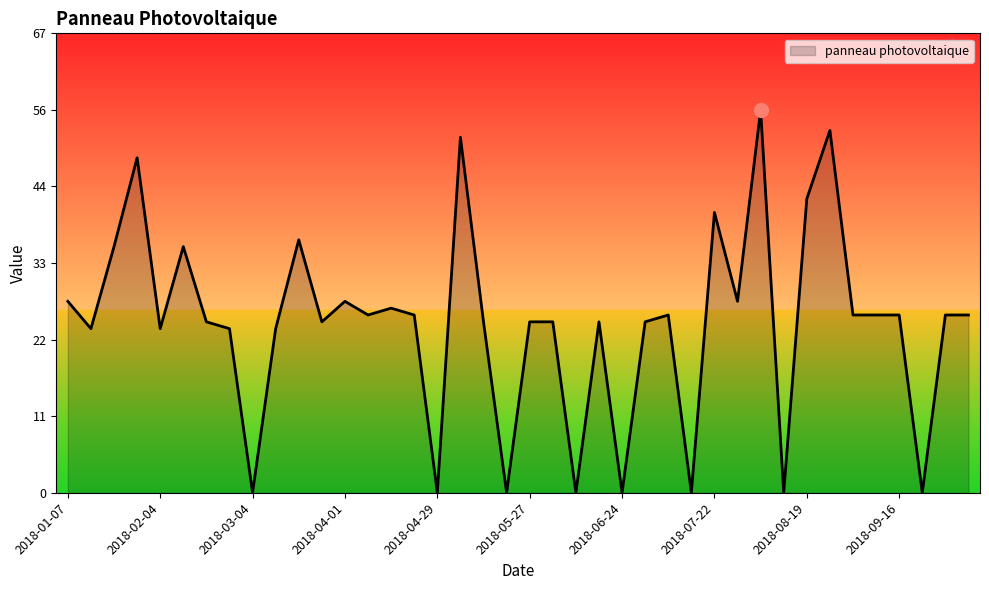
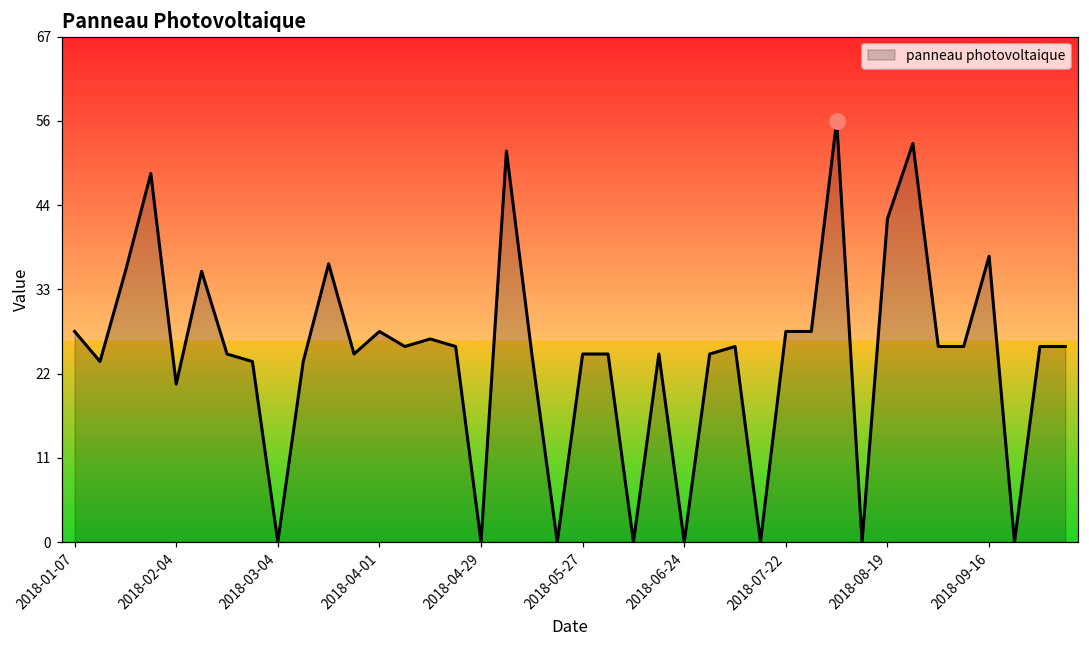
  {
    "panneau photovoltaique": {
      "2018-01-07": 28,
-     "2018-02-04": 24,
+     "2018-02-04": 21,
      "2018-03-04": 0,
      "2018-04-01": 28,
      "2018-04-29": 0,
      "2018-05-27": 25,
      "2018-06-24": 0,
-     "2018-07-22": 41,
+     "2018-07-22": 28,
      "2018-08-19": 43,
-     "2018-09-16": 26
+     "2018-09-16": 38
    }
  }
